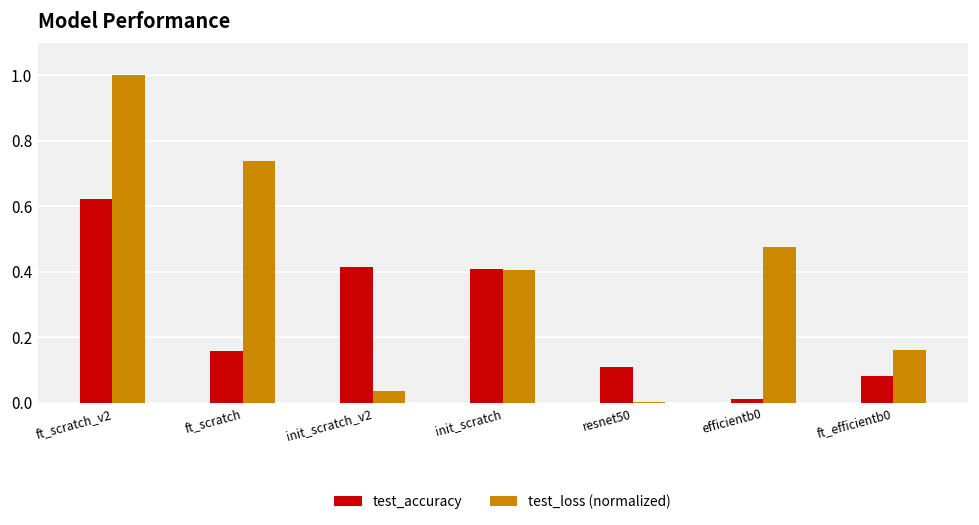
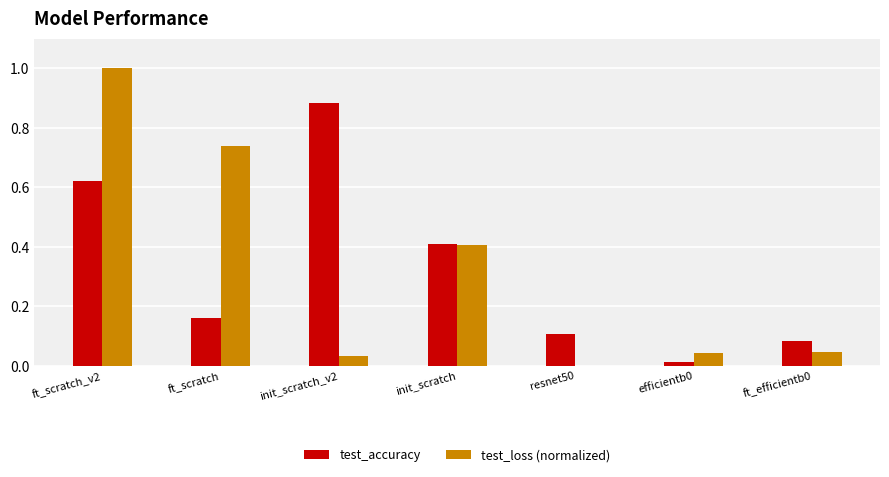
  {
    "test_accuracy": {
      "ft_scratch_v2": 0.62,
      "ft_scratch": 0.16,
-     "init_scratch_v2": 0.41,
+     "init_scratch_v2": 0.88,
      "init_scratch": 0.41,
      "resnet50": 0.11,
      "efficientb0": 0.01,
      "ft_efficientb0": 0.08
    },
    "test_loss (normalized)": {
      "ft_scratch_v2": 1.00,
      "ft_scratch": 0.74,
      "init_scratch_v2": 0.03,
      "init_scratch": 0.41,
-     "efficientb0": 0.48,
-     "ft_efficientb0": 0.16
+     "efficientb0": 0.04,
+     "ft_efficientb0": 0.05
    }
  }
